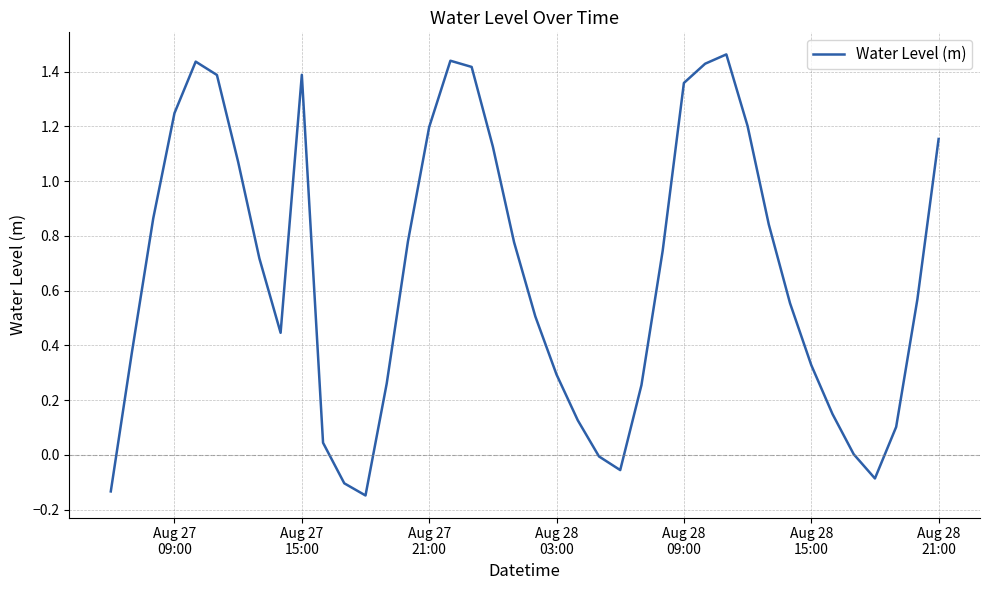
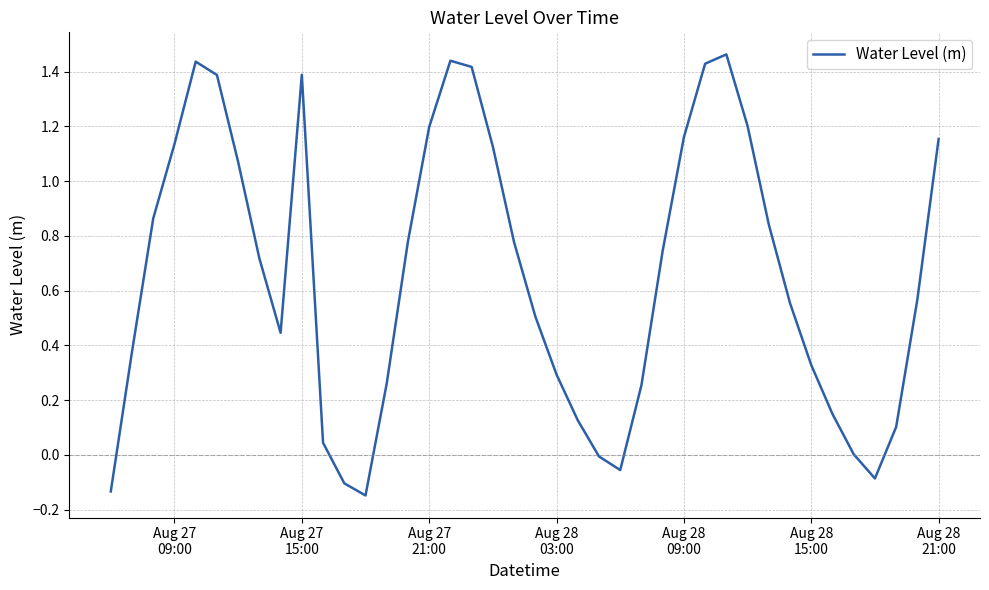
  {
-   "Aug 27 09:00": 1.25,
+   "Aug 27 09:00": 1.14,
    "Aug 27 15:00": 1.39,
    "Aug 27 21:00": 1.20,
    "Aug 28 03:00": 0.29,
-   "Aug 28 09:00": 1.36,
+   "Aug 28 09:00": 1.16,
    "Aug 28 15:00": 0.33,
    "Aug 28 21:00": 1.15
  }
